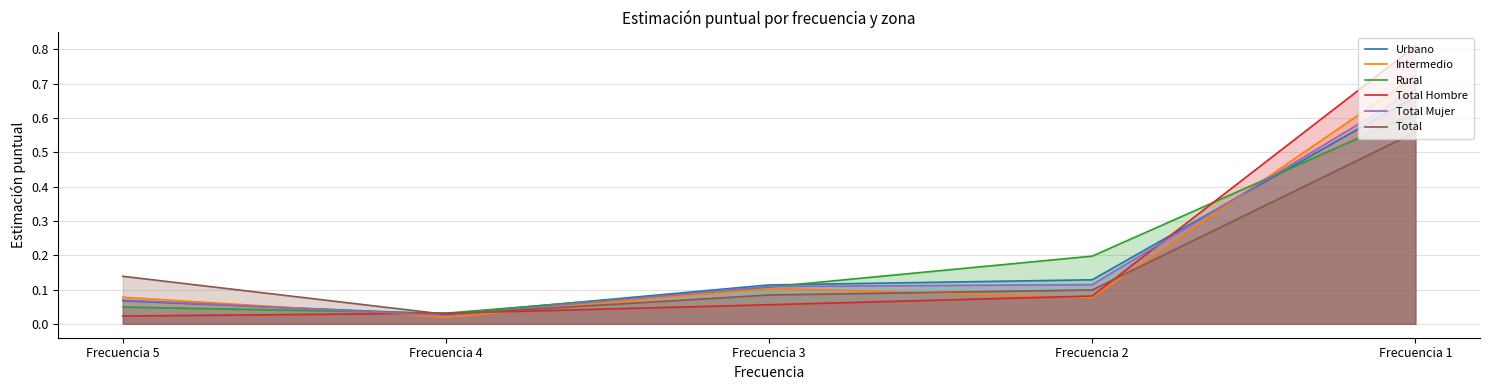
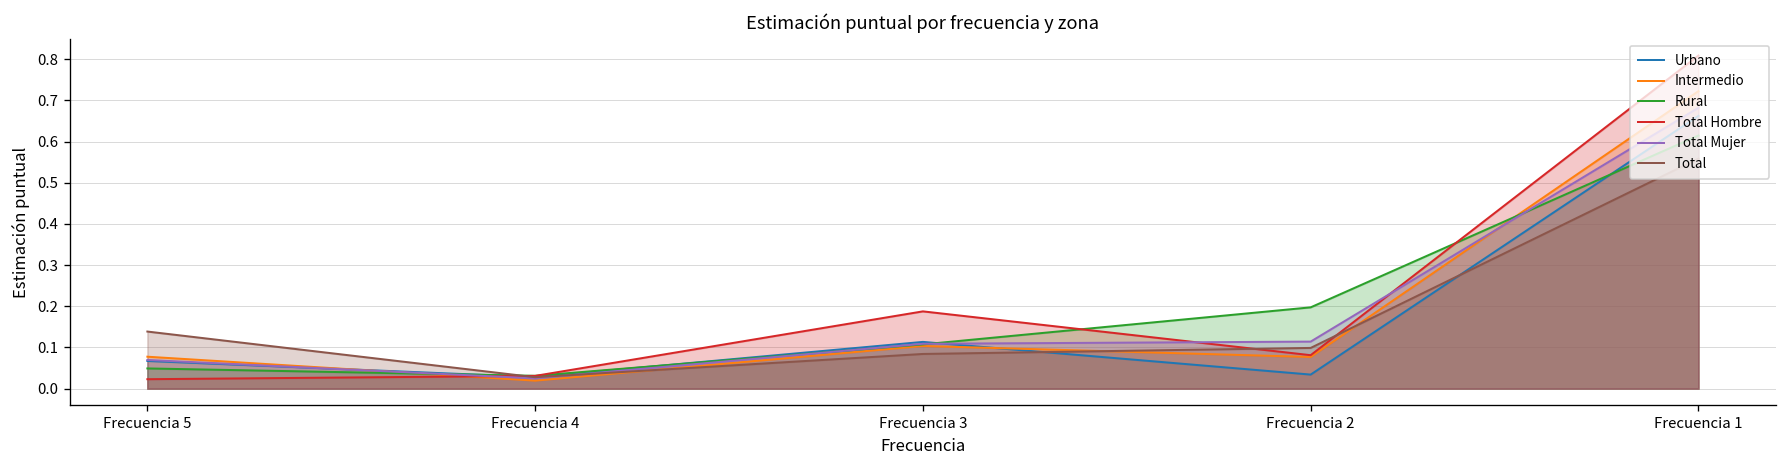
  {
    "Urbano": {
-     "Frecuencia 2": 0.13
+     "Frecuencia 2": 0.03
    },
    "Intermedio": {
      "Frecuencia 5": 0.08
    },
    "Rural": {
      "Frecuencia 5": 0.05,
      "Frecuencia 2": 0.20
    },
    "Total Hombre": {
      "Frecuencia 5": 0.02,
-     "Frecuencia 3": 0.06
+     "Frecuencia 3": 0.19
    },
    "Total Mujer": {
      "Frecuencia 2": 0.11
    },
    "Total": {
      "Frecuencia 5": 0.14,
      "Frecuencia 3": 0.08,
      "Frecuencia 2": 0.10
    }
  }
